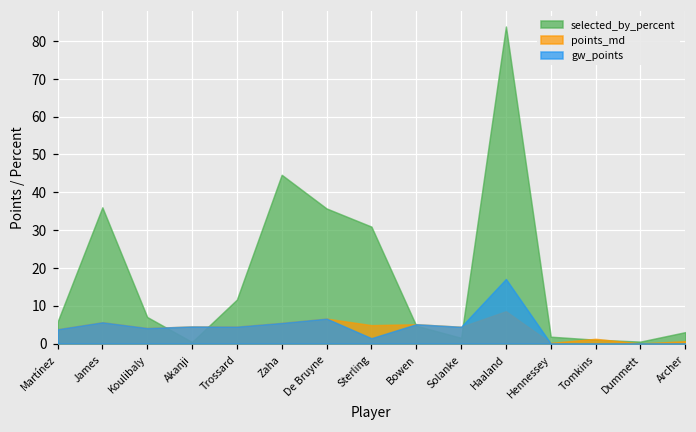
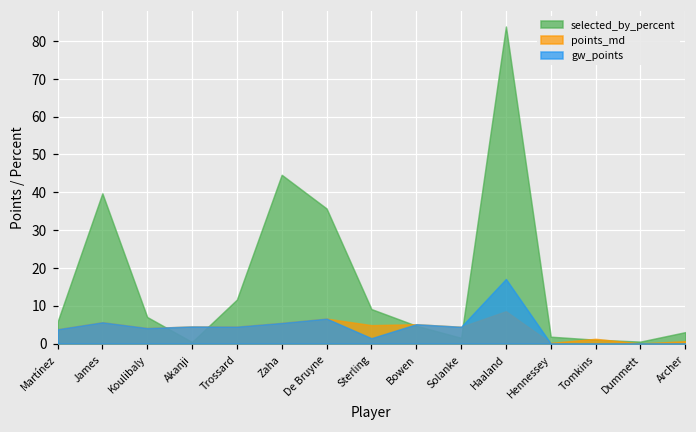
  {
    "selected_by_percent": {
      "Martínez": 6,
-     "James": 36,
+     "James": 40,
      "Koulibaly": 7,
      "Trossard": 12,
      "Zaha": 45,
      "De Bruyne": 36,
-     "Sterling": 31,
+     "Sterling": 9,
      "Solanke": 2,
      "Haaland": 84,
      "Hennessey": 2,
      "Archer": 3
    },
    "points_md": {
      "Sterling": 5,
      "Haaland": 9
    },
    "gw_points": {
      "Sterling": 1,
      "Haaland": 17,
      "Tomkins": 0
    }
  }
